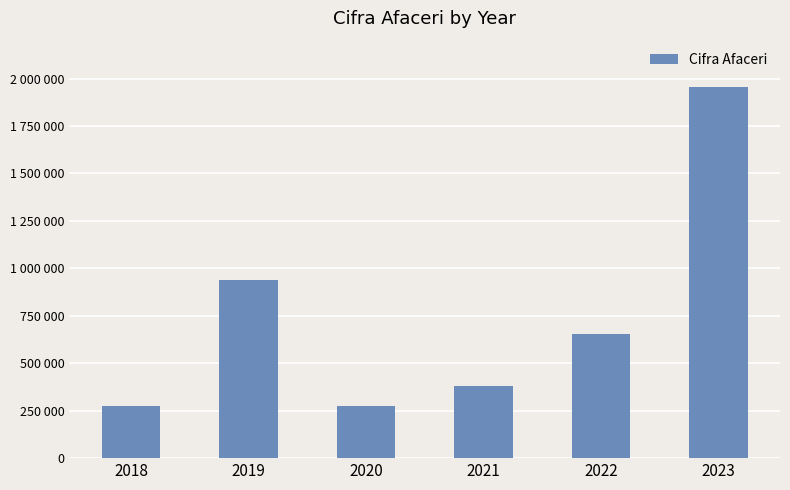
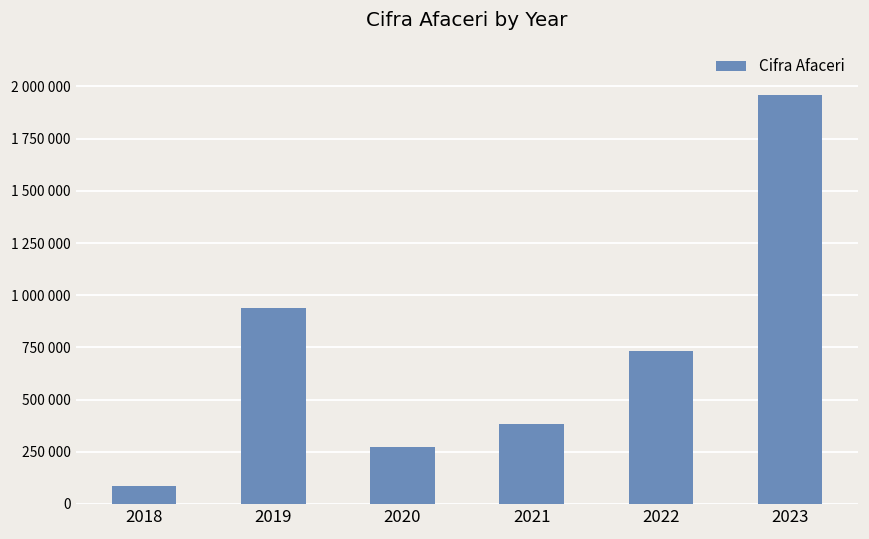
  {
-   "2018": 270000,
+   "2018": 90000,
    "2019": 940000,
    "2020": 270000,
    "2021": 380000,
-   "2022": 650000,
+   "2022": 730000,
    "2023": 1960000
  }
